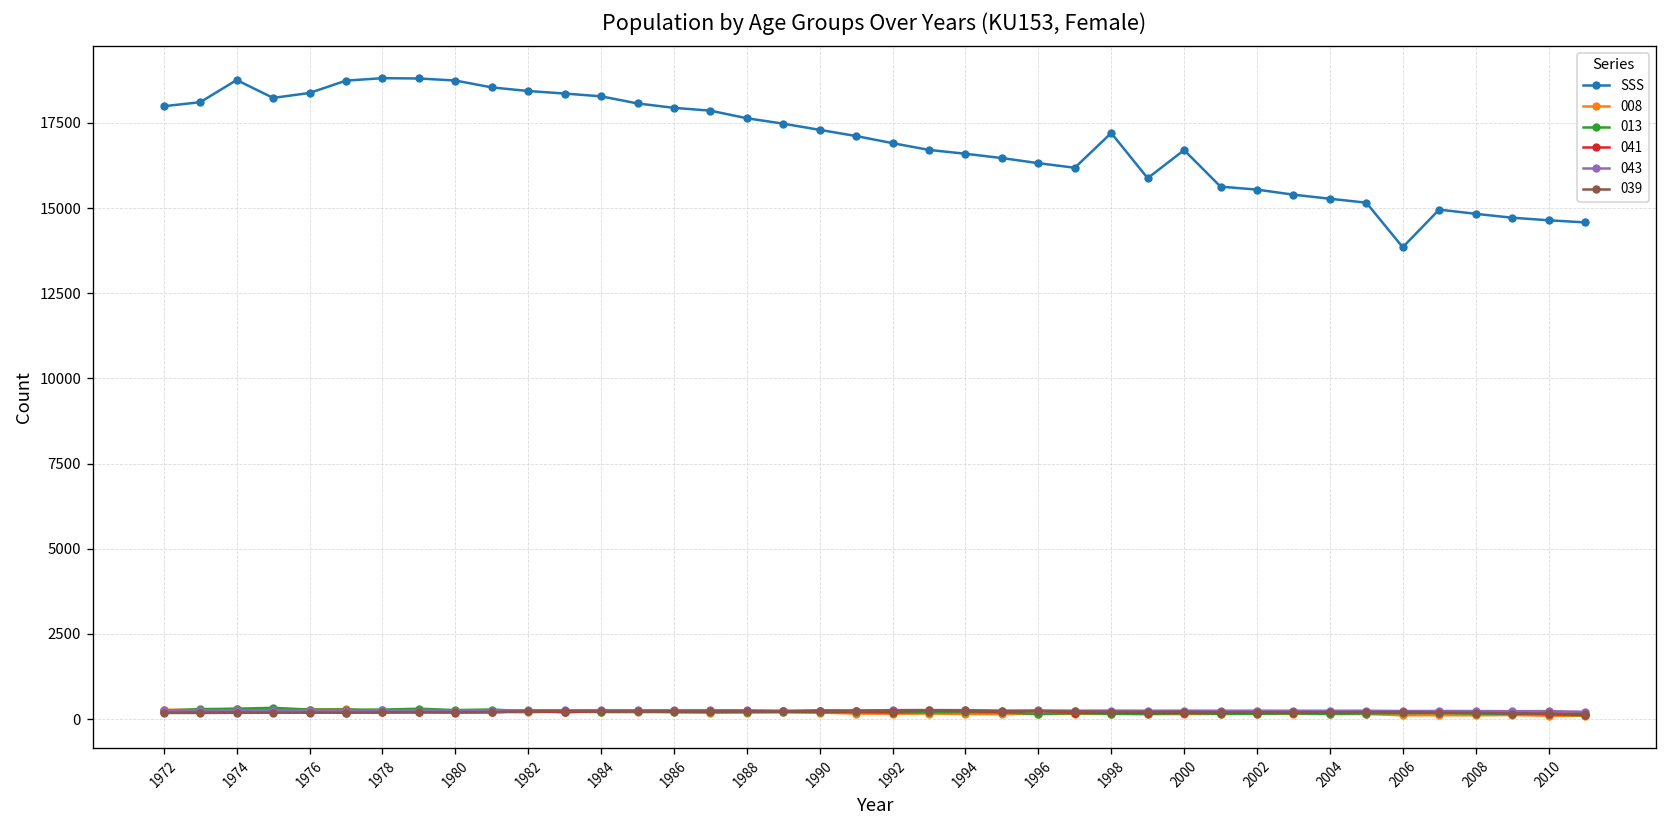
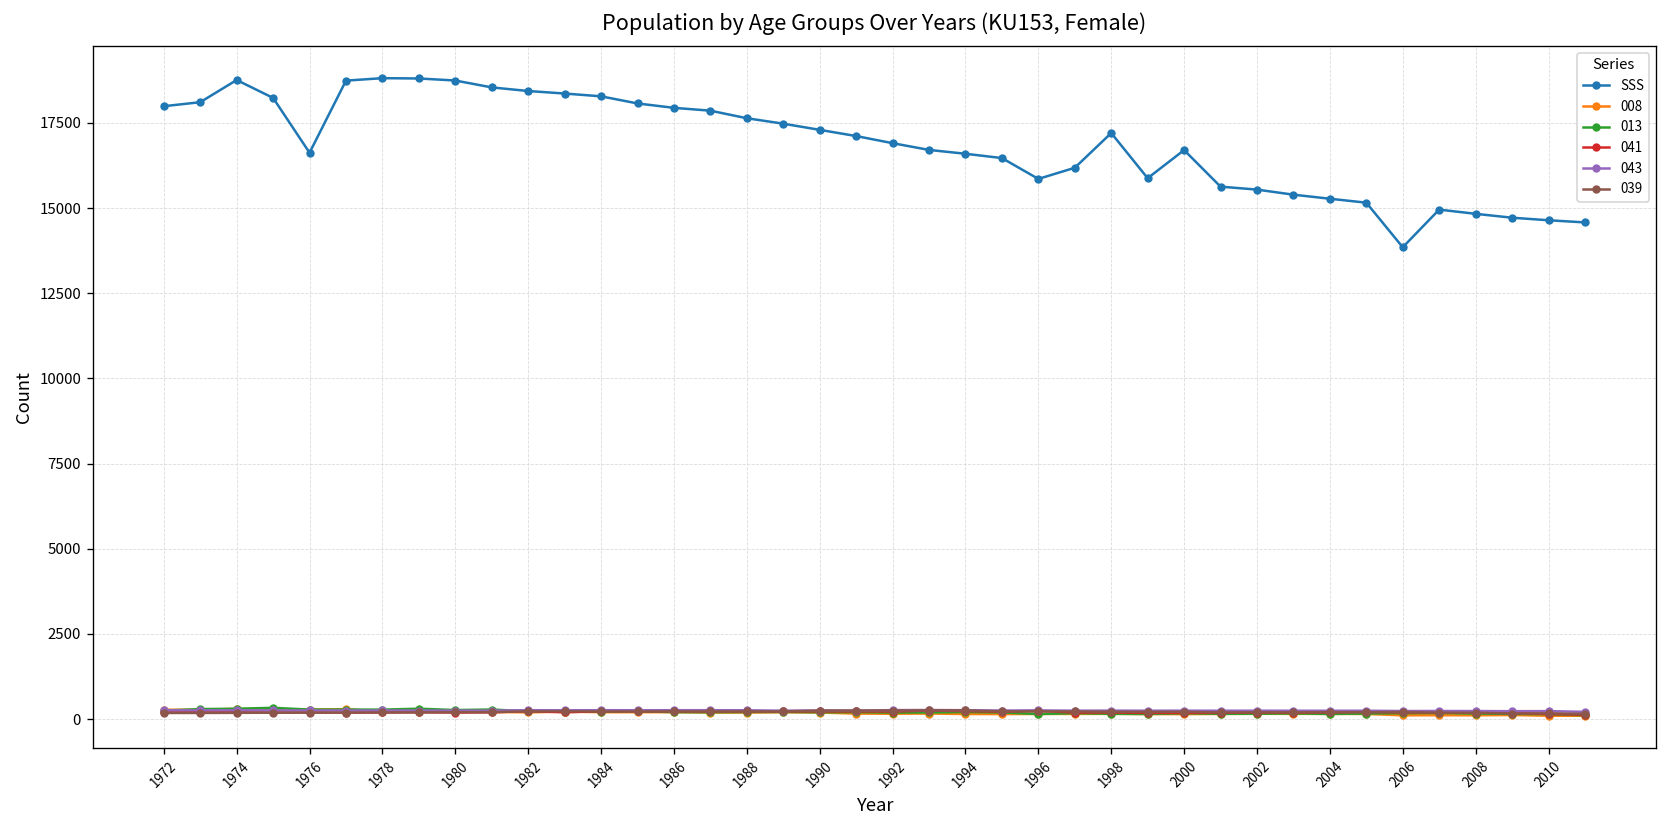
  {
    "SSS": {
      "1972": 18000,
      "1974": 18800,
-     "1976": 18400,
+     "1976": 16600,
      "1978": 18800,
      "1980": 18700,
      "1982": 18400,
      "1984": 18300,
      "1986": 17900,
      "1988": 17600,
      "1990": 17300,
      "1992": 16900,
      "1994": 16600,
-     "1996": 16300,
+     "1996": 15900,
      "1998": 17200,
      "2000": 16700,
      "2002": 15500,
      "2004": 15300,
      "2006": 13900,
      "2008": 14800,
      "2010": 14600
    }
  }
